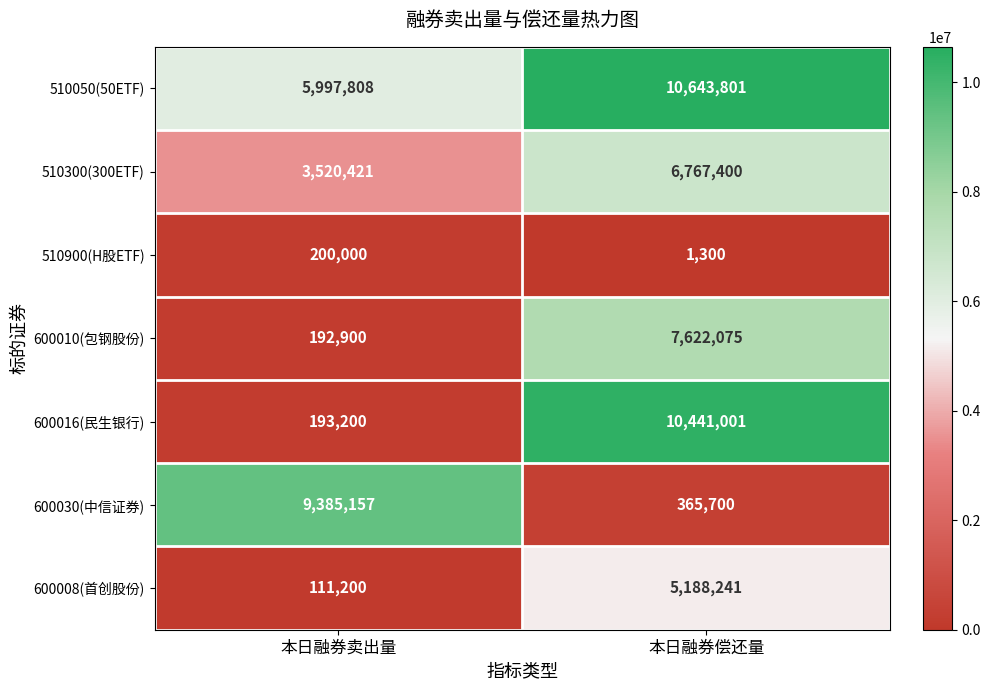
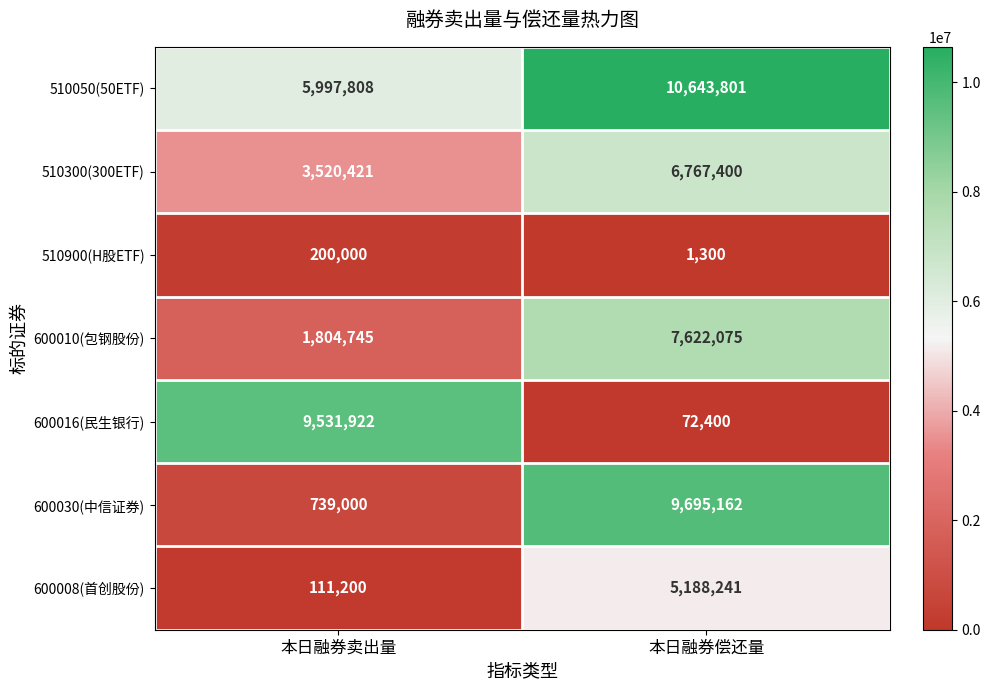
  {
    "510050(50ETF)": {
      "本日融券卖出量": "5,997,808",
      "本日融券偿还量": "10,643,801"
    },
    "510300(300ETF)": {
      "本日融券卖出量": "3,520,421",
      "本日融券偿还量": "6,767,400"
    },
    "510900(H股ETF)": {
      "本日融券卖出量": "200,000",
      "本日融券偿还量": "1,300"
    },
    "600010(包钢股份)": {
-     "本日融券卖出量": "192,900",
+     "本日融券卖出量": "1,804,745",
      "本日融券偿还量": "7,622,075"
    },
    "600016(民生银行)": {
-     "本日融券卖出量": "193,200",
-     "本日融券偿还量": "10,441,001"
+     "本日融券卖出量": "9,531,922",
+     "本日融券偿还量": "72,400"
    },
    "600030(中信证券)": {
-     "本日融券卖出量": "9,385,157",
-     "本日融券偿还量": "365,700"
+     "本日融券卖出量": "739,000",
+     "本日融券偿还量": "9,695,162"
    },
    "600008(首创股份)": {
      "本日融券卖出量": "111,200",
      "本日融券偿还量": "5,188,241"
    }
  }
